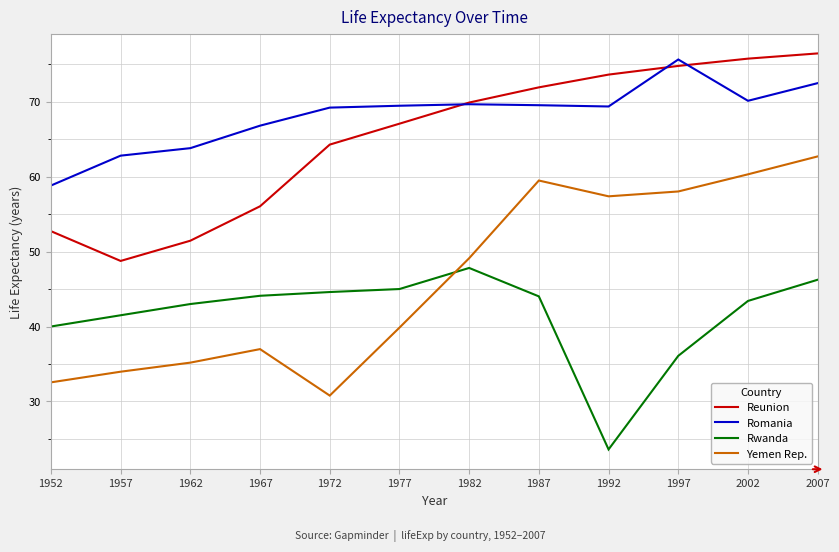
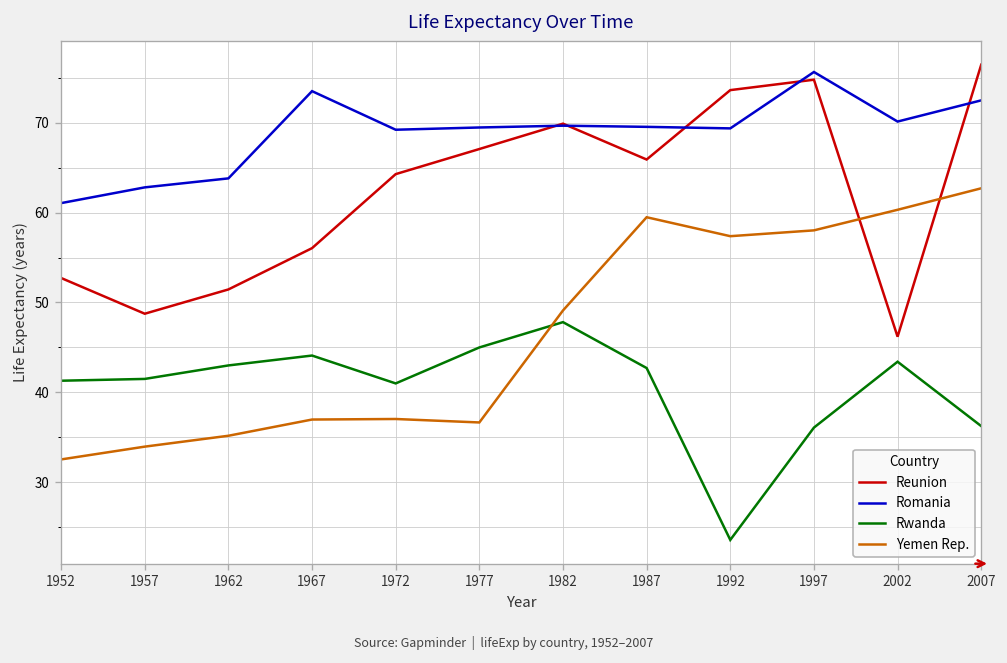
  {
    "Reunion": {
      "1952": 53,
      "1957": 49,
      "1962": 51,
      "1967": 56,
      "1972": 64,
      "1977": 67,
-     "1987": 72,
+     "1987": 66,
      "1992": 74,
      "1997": 75,
-     "2002": 76,
+     "2002": 46,
      "2007": 76
    },
    "Romania": {
-     "1952": 59,
+     "1952": 61,
      "1957": 63,
      "1962": 64,
-     "1967": 67,
+     "1967": 74,
      "1972": 69,
      "1977": 69,
      "1987": 70,
      "1992": 69,
      "1997": 76,
      "2002": 70,
      "2007": 72
    },
    "Rwanda": {
-     "1952": 40,
+     "1952": 41,
      "1957": 42,
      "1962": 43,
      "1967": 44,
-     "1972": 45,
+     "1972": 41,
      "1977": 45,
      "1982": 48,
-     "1987": 44,
+     "1987": 43,
      "1992": 24,
      "1997": 36,
      "2002": 43,
-     "2007": 46
+     "2007": 36
    },
    "Yemen Rep.": {
      "1952": 33,
      "1957": 34,
      "1962": 35,
      "1967": 37,
-     "1972": 31,
-     "1977": 40,
+     "1972": 37,
+     "1977": 37,
      "1982": 49,
      "1987": 59,
      "1992": 57,
      "1997": 58,
      "2002": 60,
      "2007": 63
    }
  }
